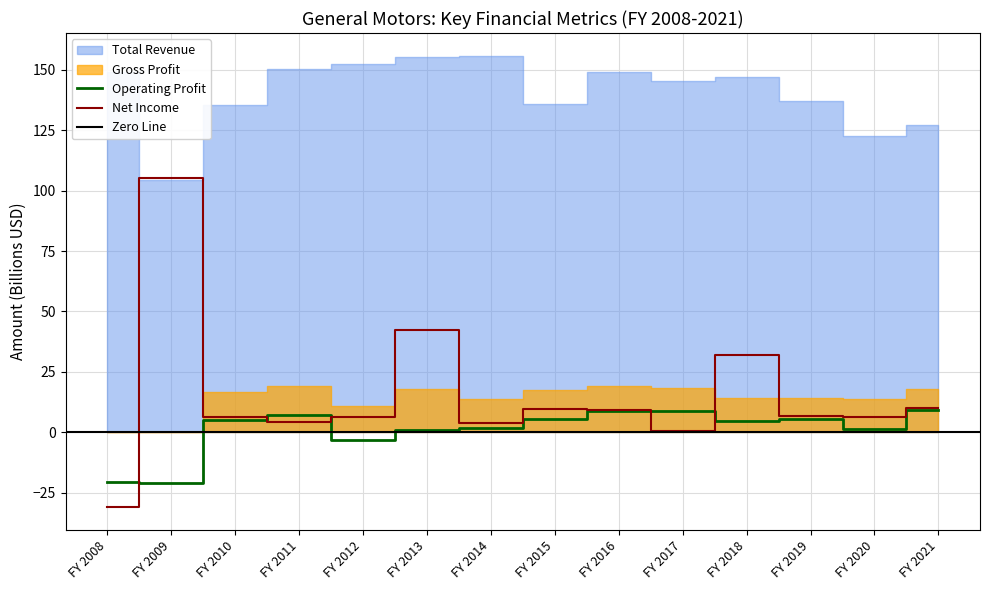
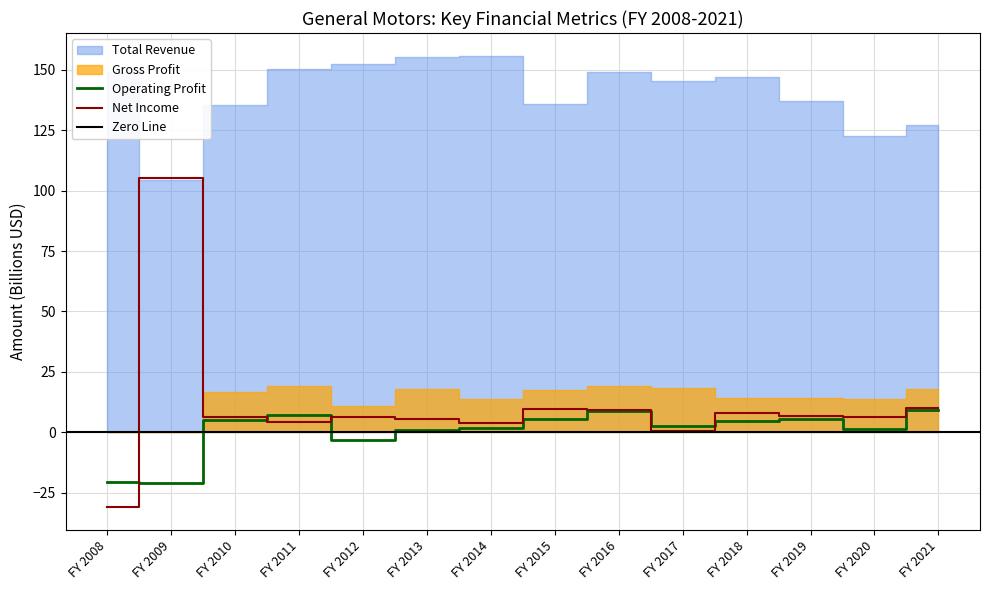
  {
    "Operating Profit": {
      "FY 2008": -21,
      "FY 2009": -21,
      "FY 2010": 5,
      "FY 2011": 7,
      "FY 2012": -3,
      "FY 2013": 1,
      "FY 2014": 2,
      "FY 2015": 6,
-     "FY 2017": 9,
+     "FY 2017": 3,
      "FY 2018": 4,
      "FY 2019": 5,
      "FY 2020": 1
    },
    "Net Income": {
      "FY 2008": -31,
      "FY 2009": 105,
      "FY 2010": 7,
      "FY 2011": 4,
      "FY 2012": 6,
-     "FY 2013": 42,
+     "FY 2013": 5,
      "FY 2014": 4,
      "FY 2015": 10,
      "FY 2017": 0,
-     "FY 2018": 32,
+     "FY 2018": 8,
      "FY 2019": 7,
      "FY 2020": 6
    }
  }
